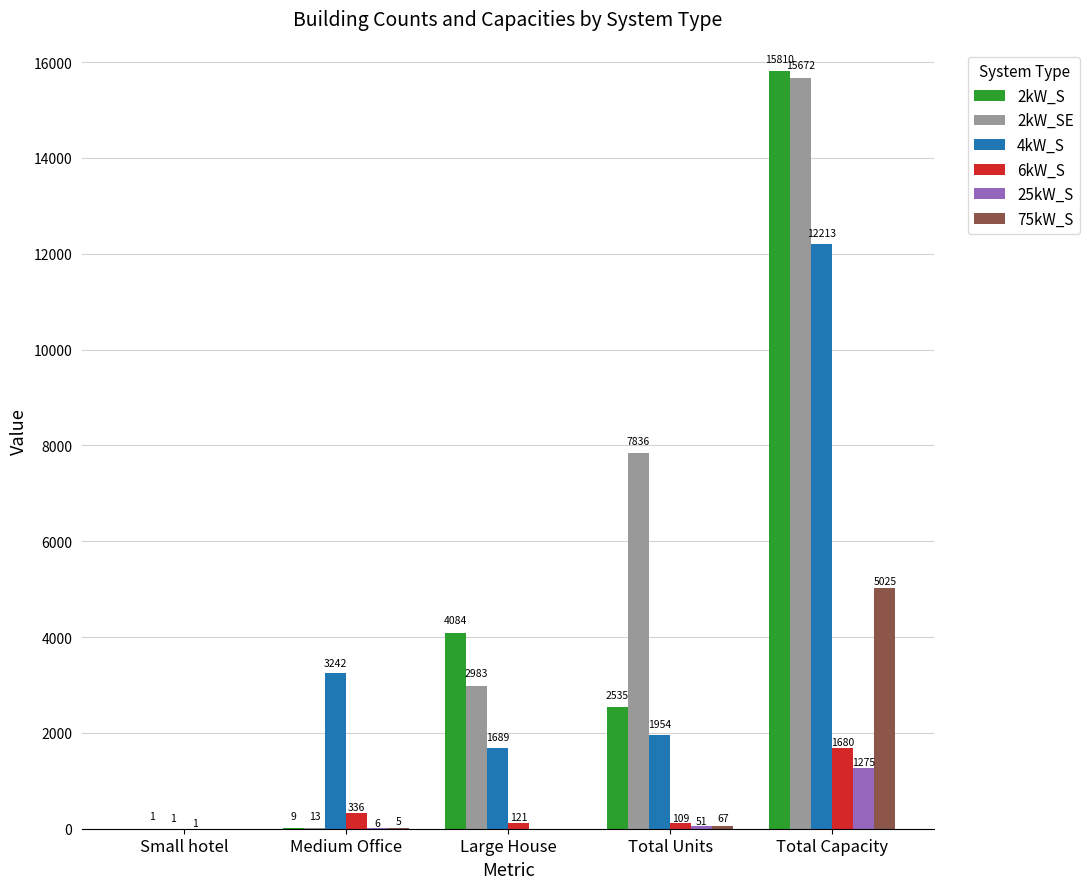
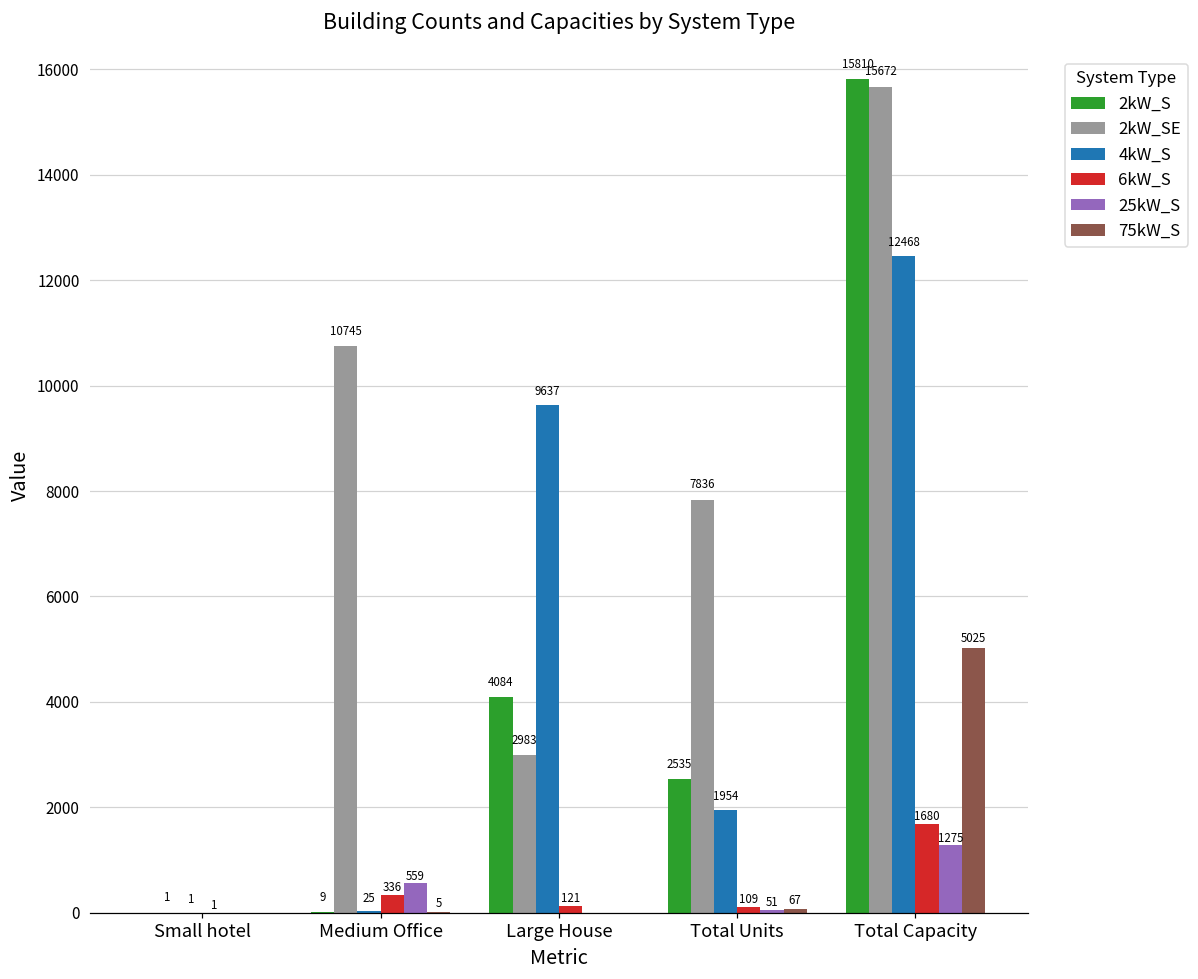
  {
    "2kW_S": {
      "Medium Office": 9,
      "Large House": 4084,
      "Total Units": 2535,
      "Total Capacity": 15810
    },
    "2kW_SE": {
      "Small hotel": 1,
-     "Medium Office": 13,
+     "Medium Office": 10745,
      "Large House": 2983,
      "Total Units": 7836,
      "Total Capacity": 15672
    },
    "4kW_S": {
      "Small hotel": 1,
-     "Medium Office": 3242,
-     "Large House": 1689,
+     "Medium Office": 25,
+     "Large House": 9637,
      "Total Units": 1954,
-     "Total Capacity": 12213
+     "Total Capacity": 12468
    },
    "6kW_S": {
      "Small hotel": 1,
      "Medium Office": 336,
      "Large House": 121,
      "Total Units": 109,
      "Total Capacity": 1680
    },
    "25kW_S": {
-     "Medium Office": 6,
+     "Medium Office": 559,
      "Total Units": 51,
      "Total Capacity": 1275
    },
    "75kW_S": {
      "Medium Office": 5,
      "Total Units": 67,
      "Total Capacity": 5025
    }
  }
